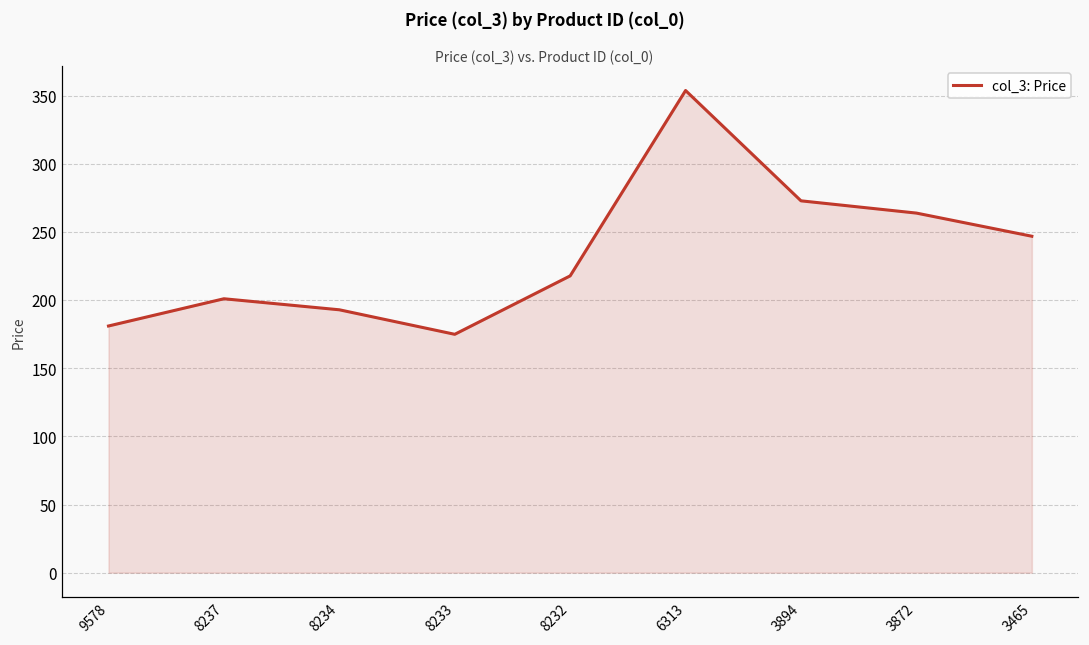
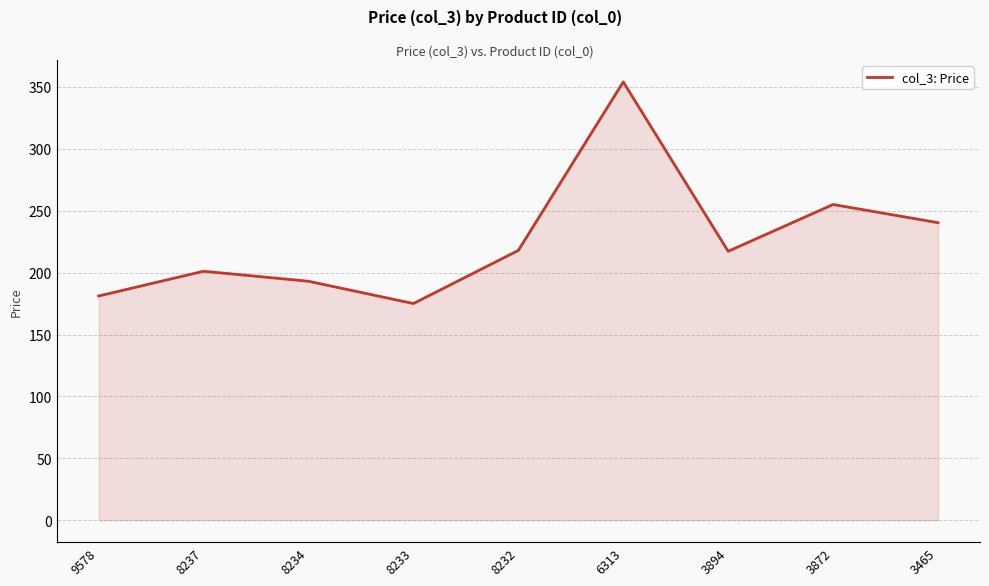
  {
    "9578": 181,
    "8237": 201,
    "8234": 193,
    "8233": 175,
    "8232": 218,
    "6313": 354,
-   "3894": 273,
-   "3872": 264,
-   "3465": 247
+   "3894": 217,
+   "3872": 255,
+   "3465": 240
  }
